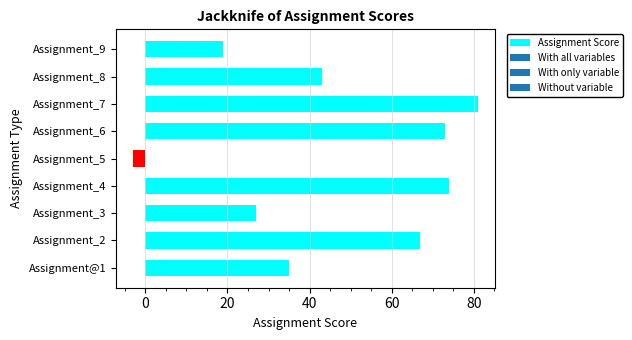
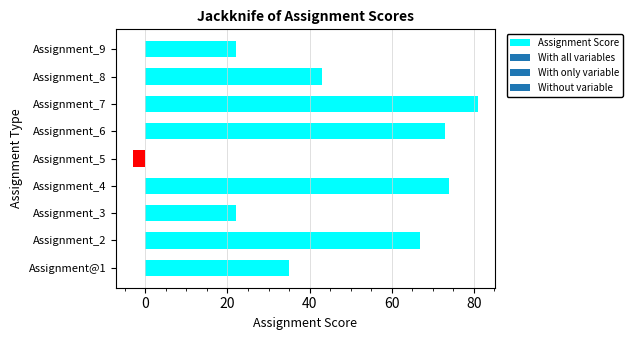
  {
-   "Assignment_9": 19,
+   "Assignment_9": 22,
    "Assignment_8": 43,
    "Assignment_7": 81,
    "Assignment_6": 73,
    "Assignment_5": -3,
    "Assignment_4": 74,
-   "Assignment_3": 27,
+   "Assignment_3": 22,
    "Assignment_2": 67,
    "Assignment@1": 35
  }
